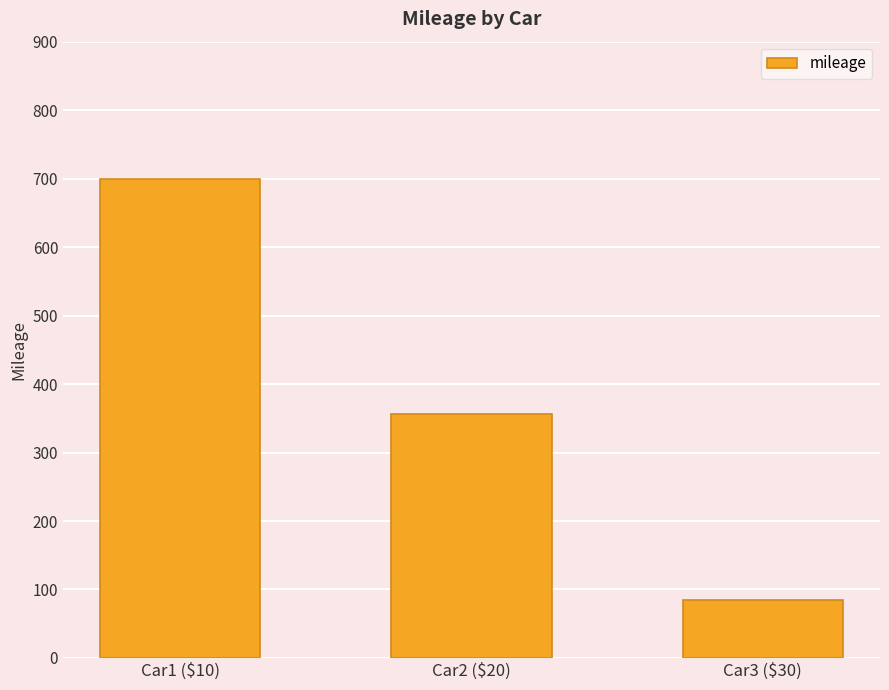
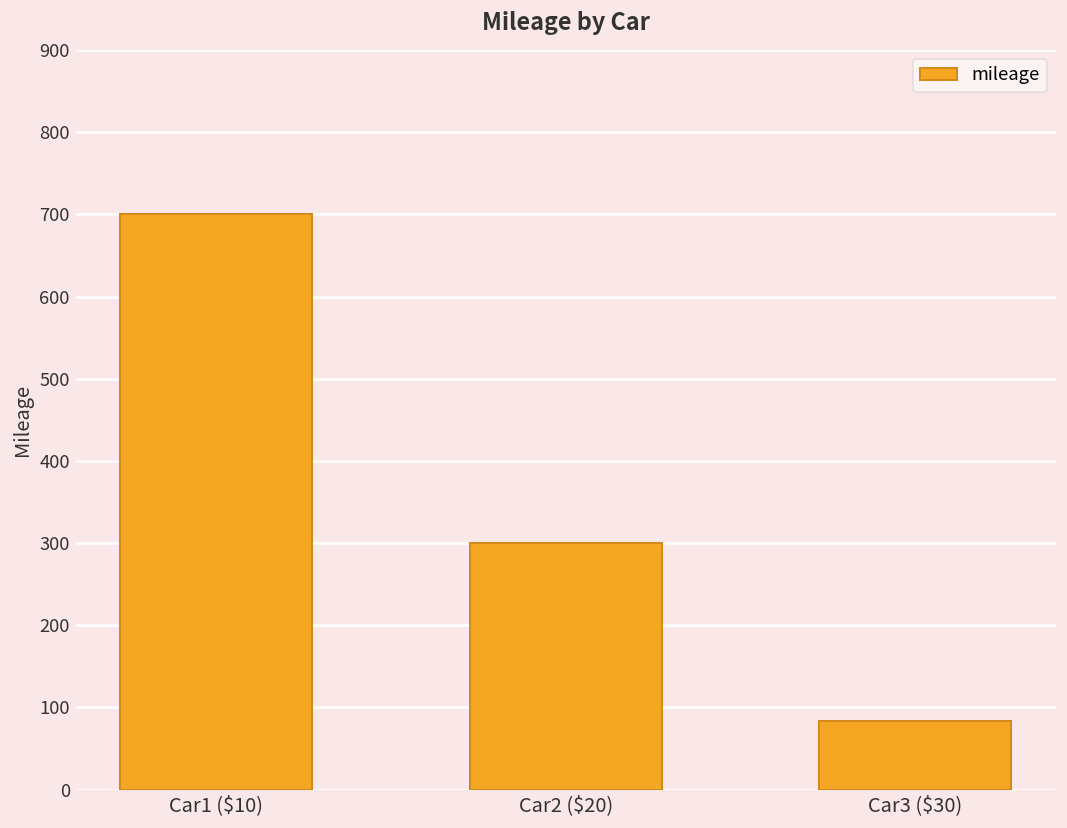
  {
    "Car1 ($10)": 700,
-   "Car2 ($20)": 360,
+   "Car2 ($20)": 300,
    "Car3 ($30)": 80
  }
